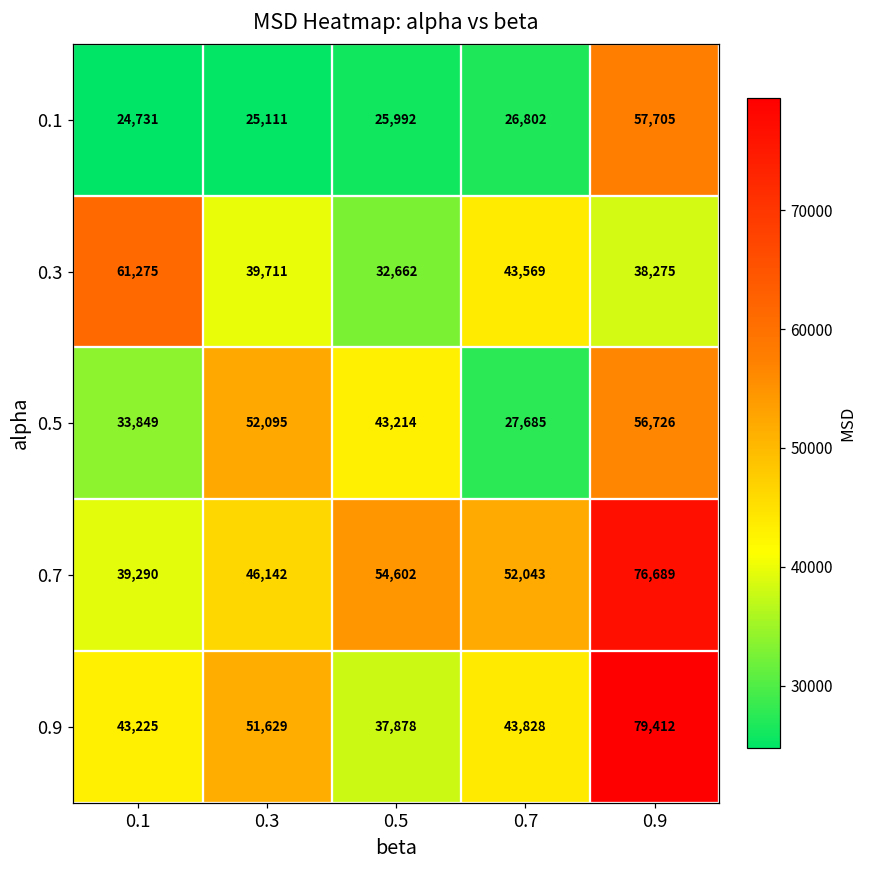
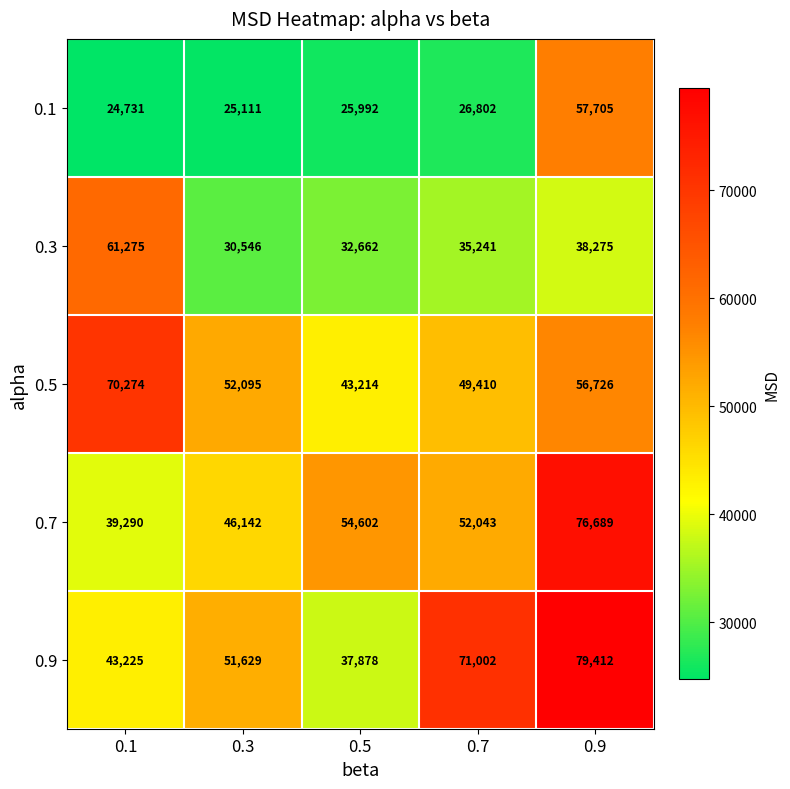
  {
    "0.1": {
      "0.1": "24,731",
      "0.3": "25,111",
      "0.5": "25,992",
      "0.7": "26,802",
      "0.9": "57,705"
    },
    "0.3": {
      "0.1": "61,275",
-     "0.3": "39,711",
+     "0.3": "30,546",
      "0.5": "32,662",
-     "0.7": "43,569",
+     "0.7": "35,241",
      "0.9": "38,275"
    },
    "0.5": {
-     "0.1": "33,849",
+     "0.1": "70,274",
      "0.3": "52,095",
      "0.5": "43,214",
-     "0.7": "27,685",
+     "0.7": "49,410",
      "0.9": "56,726"
    },
    "0.7": {
      "0.1": "39,290",
      "0.3": "46,142",
      "0.5": "54,602",
      "0.7": "52,043",
      "0.9": "76,689"
    },
    "0.9": {
      "0.1": "43,225",
      "0.3": "51,629",
      "0.5": "37,878",
-     "0.7": "43,828",
+     "0.7": "71,002",
      "0.9": "79,412"
    }
  }
